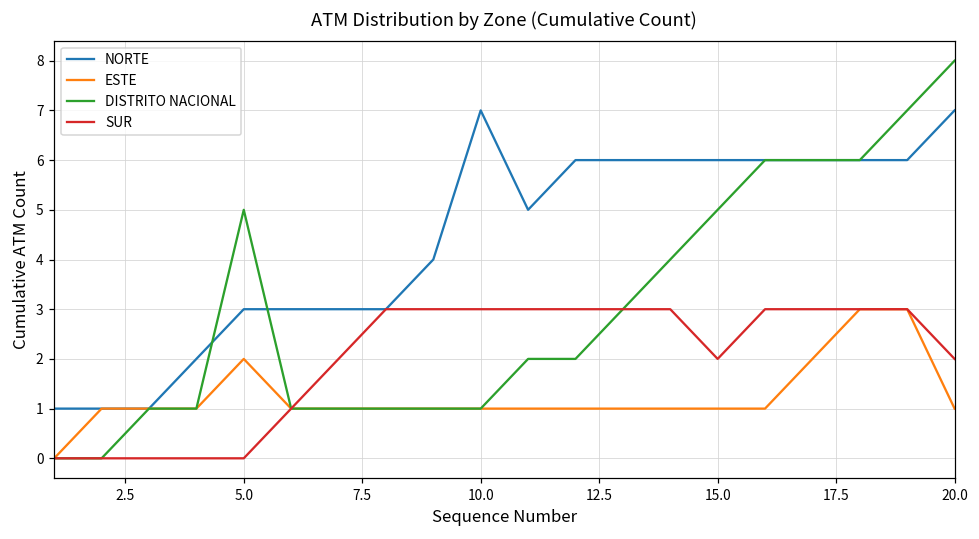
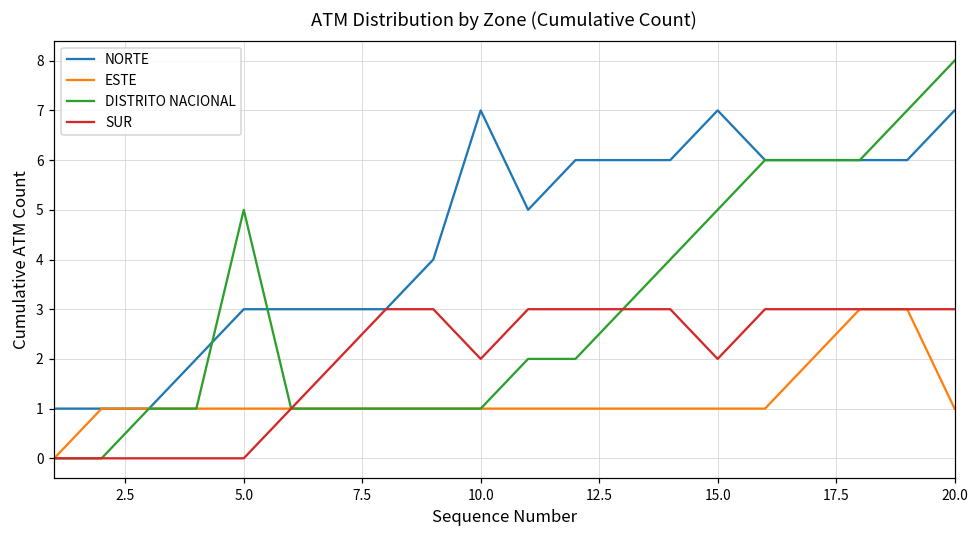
  {
    "NORTE": {
      "5.0": 3,
      "10.0": 7,
-     "15.0": 6,
+     "15.0": 7,
      "20.0": 7
    },
    "ESTE": {
-     "5.0": 2,
+     "5.0": 1,
      "15.0": 1,
      "20.0": 1
    },
    "DISTRITO NACIONAL": {
      "5.0": 5,
      "15.0": 5,
      "20.0": 8
    },
    "SUR": {
      "5.0": 0,
-     "10.0": 3,
+     "10.0": 2,
      "15.0": 2,
-     "20.0": 2
+     "20.0": 3
    }
  }
